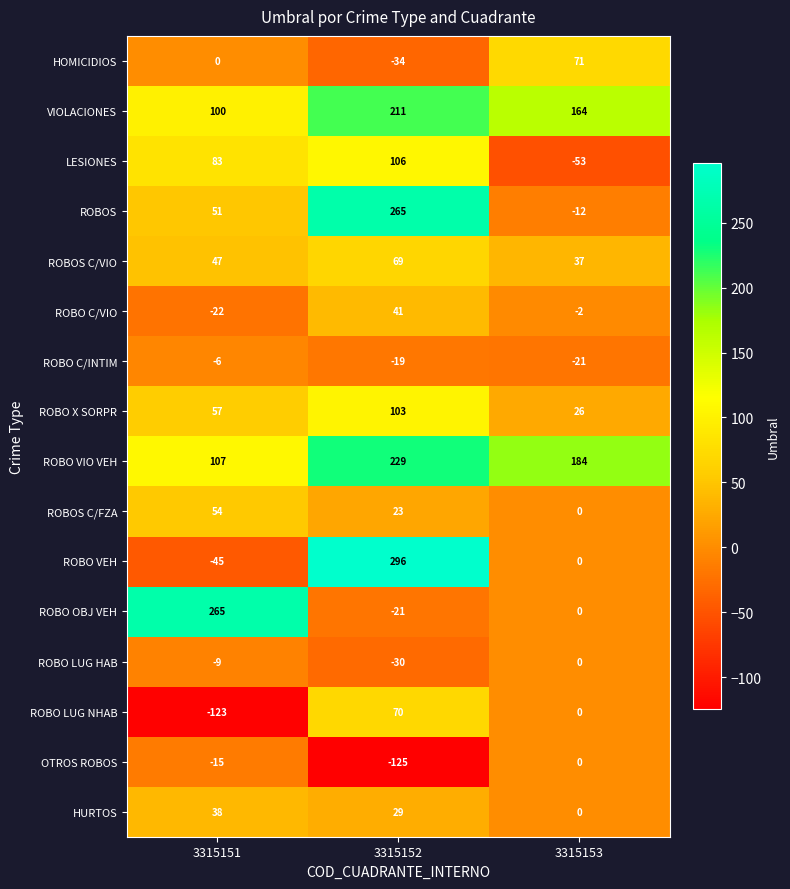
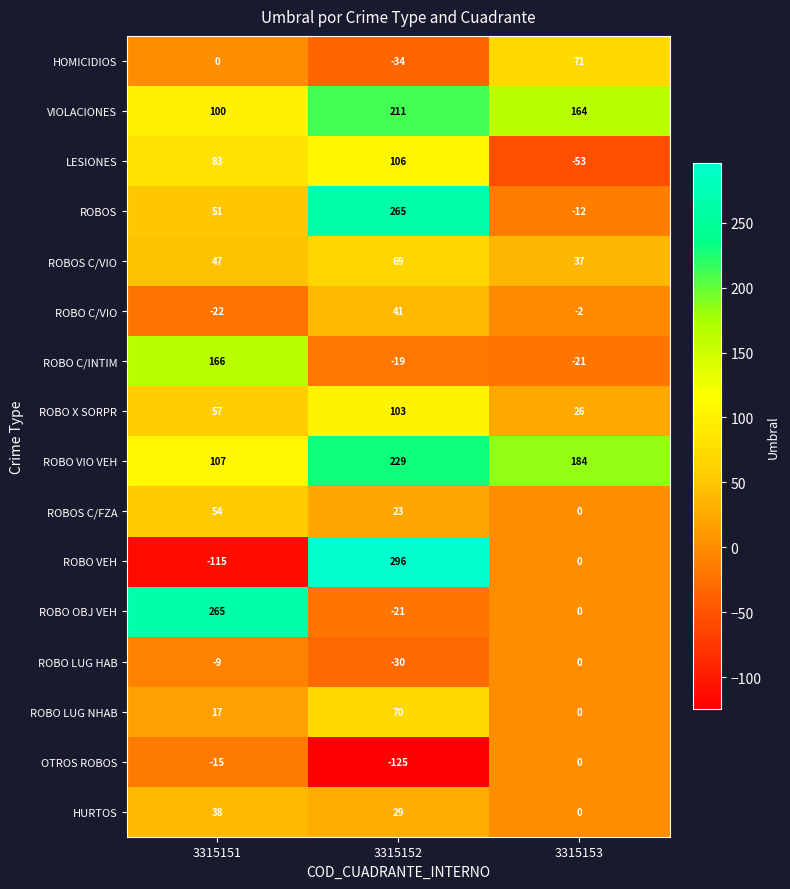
  {
    "HOMICIDIOS": {
      "3315151": 0,
      "3315152": -34,
      "3315153": 71
    },
    "VIOLACIONES": {
      "3315151": 100,
      "3315152": 211,
      "3315153": 164
    },
    "LESIONES": {
      "3315151": 83,
      "3315152": 106,
      "3315153": -53
    },
    "ROBOS": {
      "3315151": 51,
      "3315152": 265,
      "3315153": -12
    },
    "ROBOS C/VIO": {
      "3315151": 47,
      "3315152": 69,
      "3315153": 37
    },
    "ROBO C/VIO": {
      "3315151": -22,
      "3315152": 41,
      "3315153": -2
    },
    "ROBO C/INTIM": {
-     "3315151": -6,
+     "3315151": 166,
      "3315152": -19,
      "3315153": -21
    },
    "ROBO X SORPR": {
      "3315151": 57,
      "3315152": 103,
      "3315153": 26
    },
    "ROBO VIO VEH": {
      "3315151": 107,
      "3315152": 229,
      "3315153": 184
    },
    "ROBOS C/FZA": {
      "3315151": 54,
      "3315152": 23,
      "3315153": 0
    },
    "ROBO VEH": {
-     "3315151": -45,
+     "3315151": -115,
      "3315152": 296,
      "3315153": 0
    },
    "ROBO OBJ VEH": {
      "3315151": 265,
      "3315152": -21,
      "3315153": 0
    },
    "ROBO LUG HAB": {
      "3315151": -9,
      "3315152": -30,
      "3315153": 0
    },
    "ROBO LUG NHAB": {
-     "3315151": -123,
+     "3315151": 17,
      "3315152": 70,
      "3315153": 0
    },
    "OTROS ROBOS": {
      "3315151": -15,
      "3315152": -125,
      "3315153": 0
    },
    "HURTOS": {
      "3315151": 38,
      "3315152": 29,
      "3315153": 0
    }
  }
